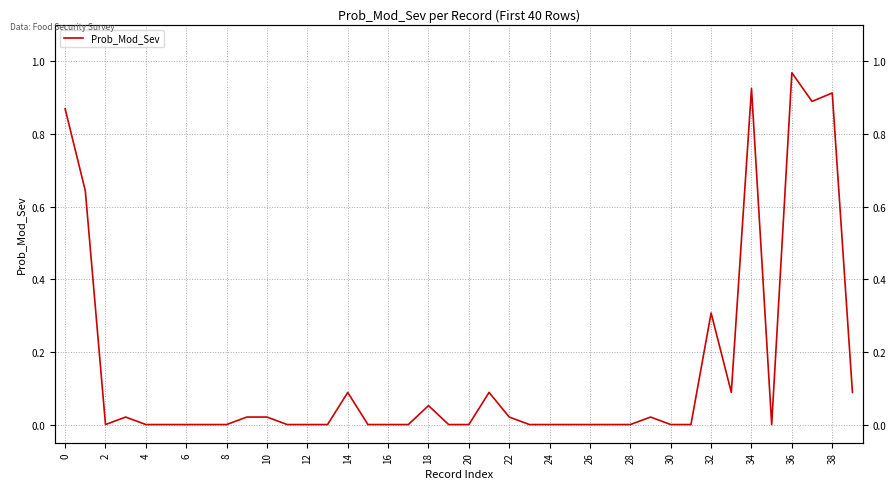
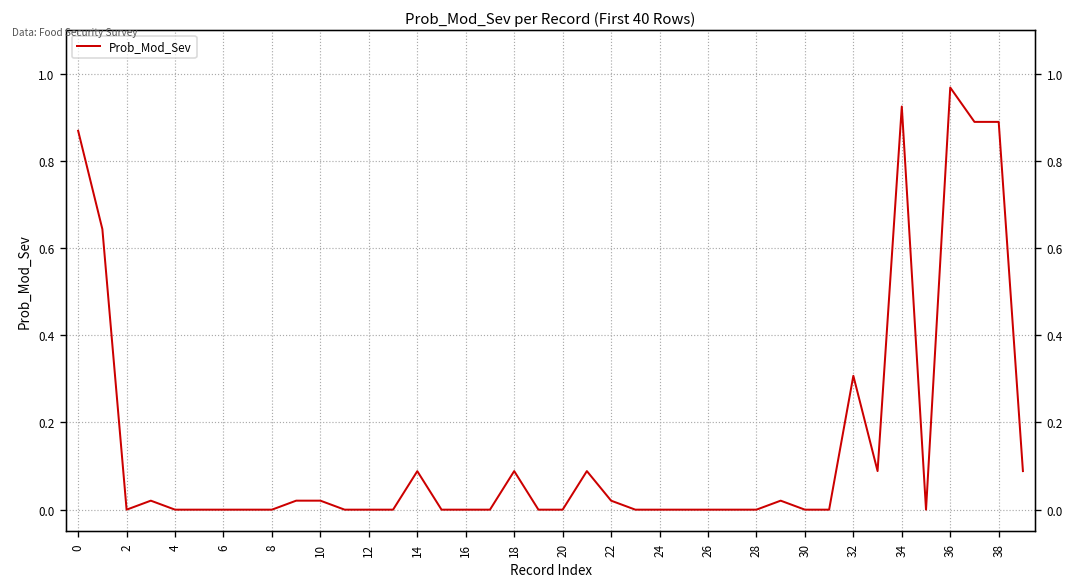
  {
    "0": 0.87,
    "2": 0.00,
    "4": 0.00,
    "6": 0.00,
    "8": 0.00,
    "10": 0.02,
    "12": 0.00,
    "14": 0.09,
    "16": 0.00,
-   "18": 0.05,
+   "18": 0.09,
    "20": 0.00,
    "22": 0.02,
    "24": 0.00,
    "26": 0.00,
    "28": 0.00,
    "30": 0.00,
    "32": 0.31,
    "34": 0.92,
    "36": 0.97,
-   "38": 0.91
+   "38": 0.89
  }
